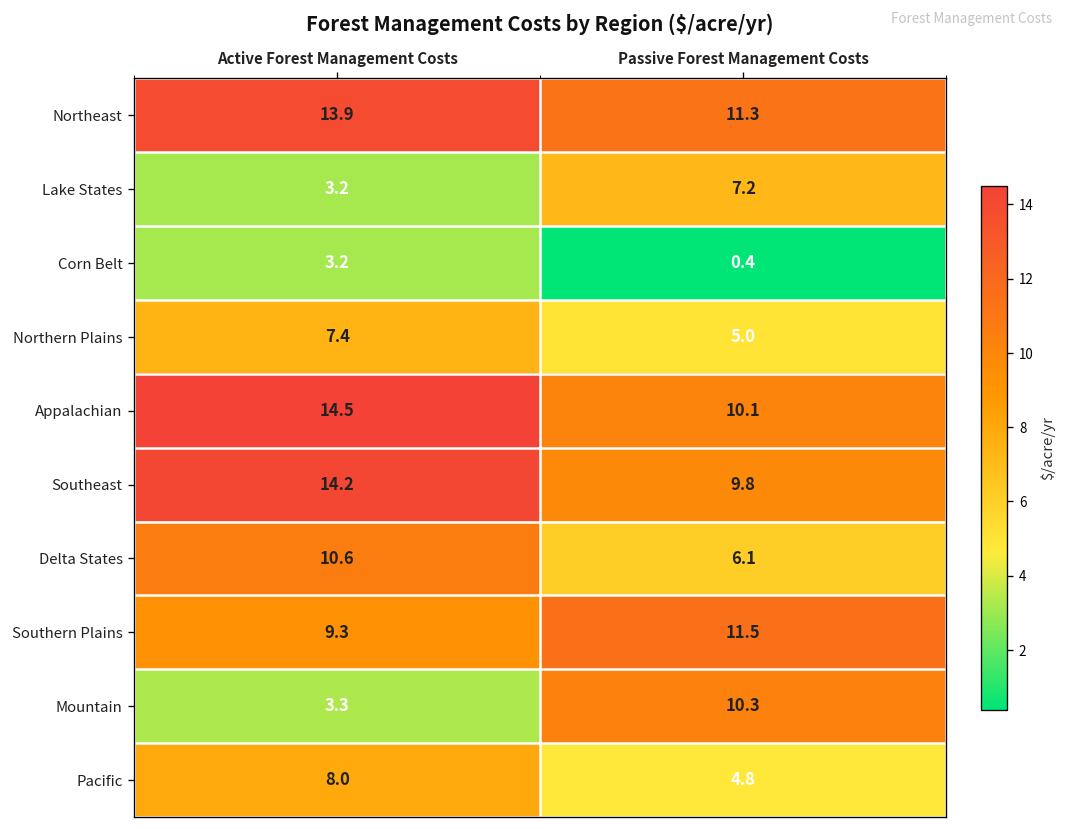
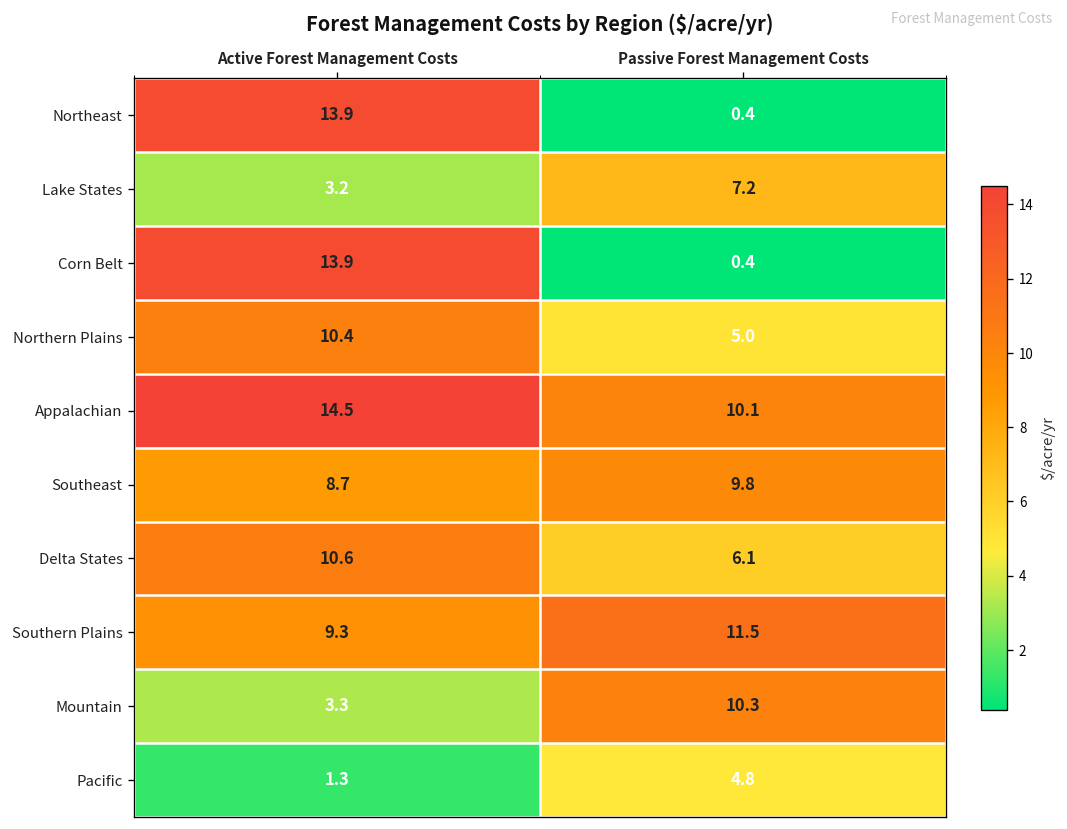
  {
    "Northeast": {
      "Active Forest Management Costs": 13.9,
-     "Passive Forest Management Costs": 11.3
+     "Passive Forest Management Costs": 0.4
    },
    "Lake States": {
      "Active Forest Management Costs": 3.2,
      "Passive Forest Management Costs": 7.2
    },
    "Corn Belt": {
-     "Active Forest Management Costs": 3.2,
+     "Active Forest Management Costs": 13.9,
      "Passive Forest Management Costs": 0.4
    },
    "Northern Plains": {
-     "Active Forest Management Costs": 7.4,
+     "Active Forest Management Costs": 10.4,
      "Passive Forest Management Costs": 5.0
    },
    "Appalachian": {
      "Active Forest Management Costs": 14.5,
      "Passive Forest Management Costs": 10.1
    },
    "Southeast": {
-     "Active Forest Management Costs": 14.2,
+     "Active Forest Management Costs": 8.7,
      "Passive Forest Management Costs": 9.8
    },
    "Delta States": {
      "Active Forest Management Costs": 10.6,
      "Passive Forest Management Costs": 6.1
    },
    "Southern Plains": {
      "Active Forest Management Costs": 9.3,
      "Passive Forest Management Costs": 11.5
    },
    "Mountain": {
      "Active Forest Management Costs": 3.3,
      "Passive Forest Management Costs": 10.3
    },
    "Pacific": {
-     "Active Forest Management Costs": 8.0,
+     "Active Forest Management Costs": 1.3,
      "Passive Forest Management Costs": 4.8
    }
  }
